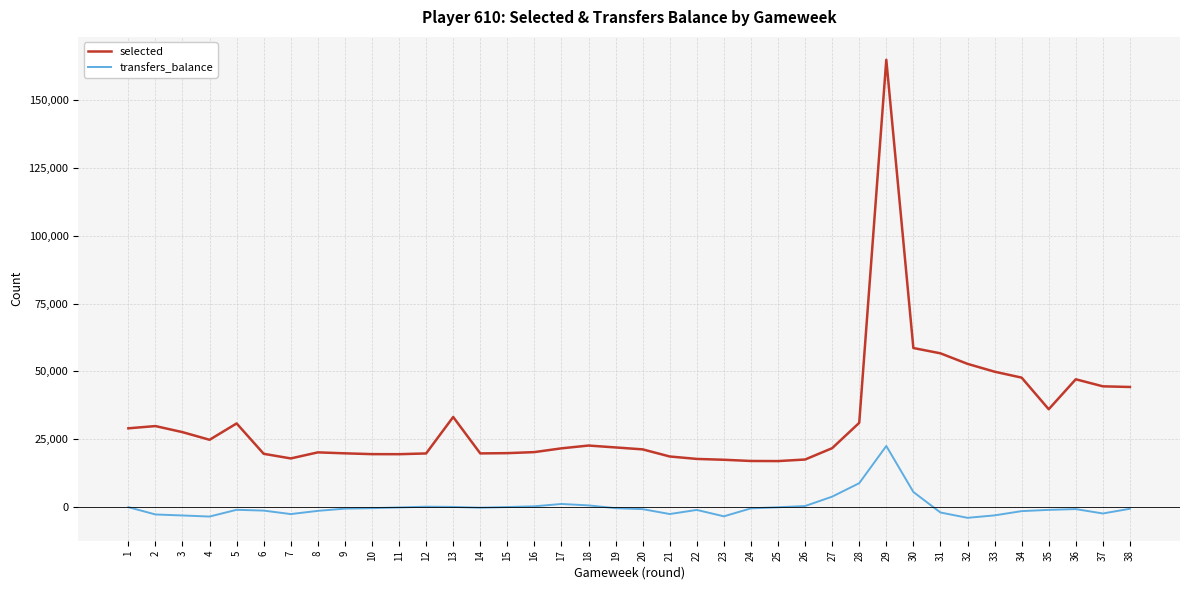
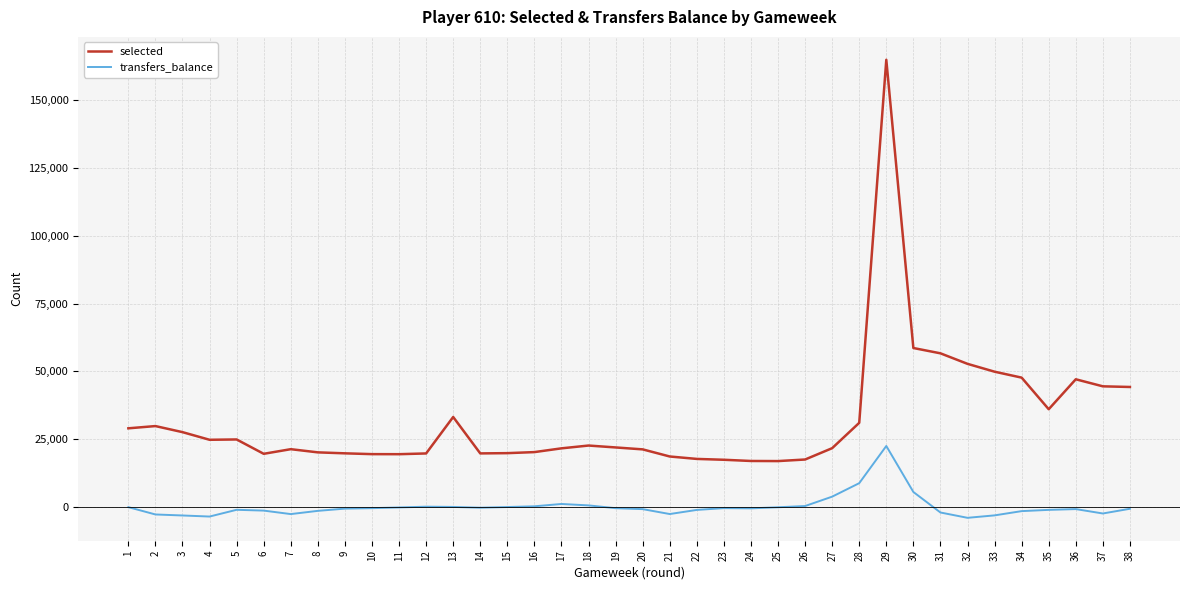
  {
    "selected": {
      "1": "29,000",
      "2": "30,000",
      "3": "28,000",
      "4": "25,000",
-     "5": "31,000",
+     "5": "25,000",
      "6": "20,000",
-     "7": "18,000",
+     "7": "21,000",
      "8": "20,000",
      "9": "20,000",
      "10": "20,000",
      "11": "20,000",
      "12": "20,000",
      "13": "33,000",
      "14": "20,000",
      "15": "20,000",
      "16": "20,000",
      "17": "22,000",
      "18": "23,000",
      "19": "22,000",
      "20": "21,000",
      "21": "19,000",
      "22": "18,000",
      "23": "17,000",
      "24": "17,000",
      "25": "17,000",
      "26": "18,000",
      "27": "22,000",
      "28": "31,000",
      "29": "165,000",
      "30": "59,000",
      "31": "57,000",
      "32": "53,000",
      "33": "50,000",
      "34": "48,000",
      "35": "36,000",
      "36": "47,000",
      "37": "45,000",
      "38": "44,000"
    },
    "transfers_balance": {
      "1": "0",
      "2": "-3,000",
      "3": "-3,000",
      "4": "-3,000",
      "5": "-1,000",
      "6": "-1,000",
      "7": "-3,000",
      "8": "-1,000",
      "9": "-1,000",
      "10": "0",
      "11": "0",
      "12": "0",
      "13": "0",
      "14": "0",
      "15": "0",
      "16": "0",
      "17": "1,000",
      "18": "1,000",
      "19": "0",
      "20": "-1,000",
      "21": "-3,000",
      "22": "-1,000",
-     "23": "-3,000",
+     "23": "0",
      "24": "0",
      "25": "0",
      "26": "0",
      "27": "4,000",
      "28": "9,000",
      "29": "23,000",
      "30": "6,000",
      "31": "-2,000",
      "32": "-4,000",
      "33": "-3,000",
      "34": "-1,000",
      "35": "-1,000",
      "36": "-1,000",
      "37": "-2,000",
      "38": "-1,000"
    }
  }
